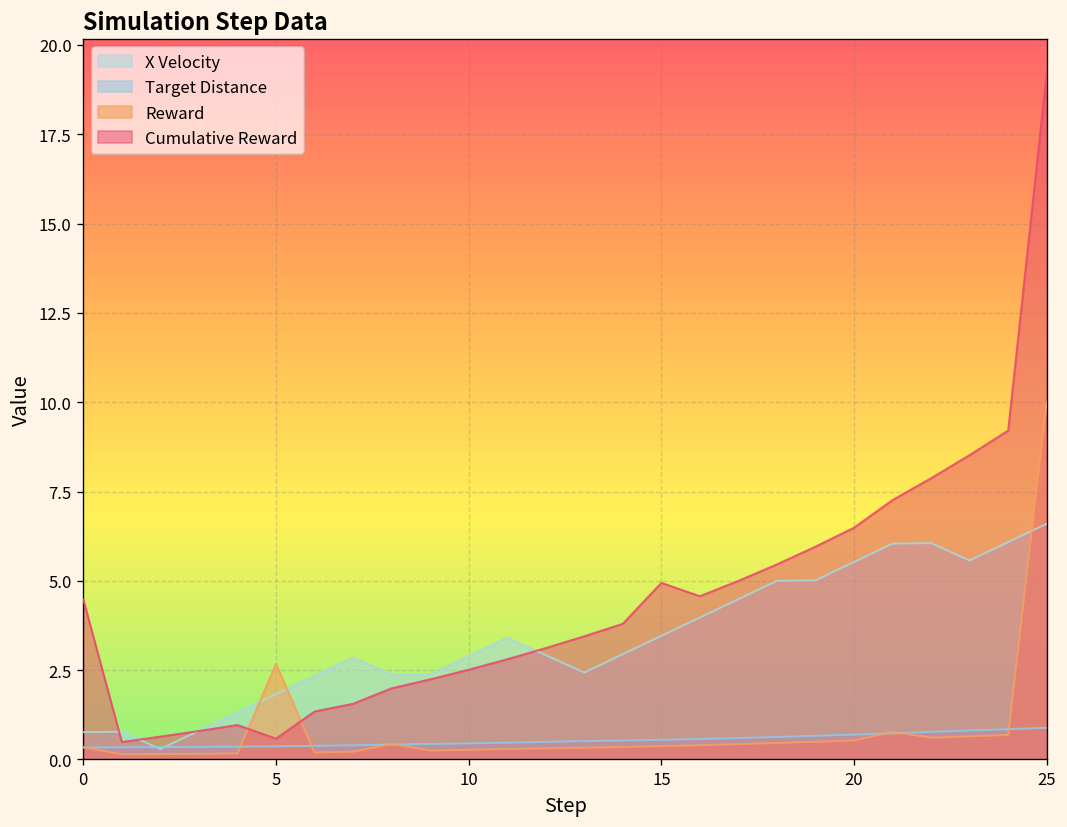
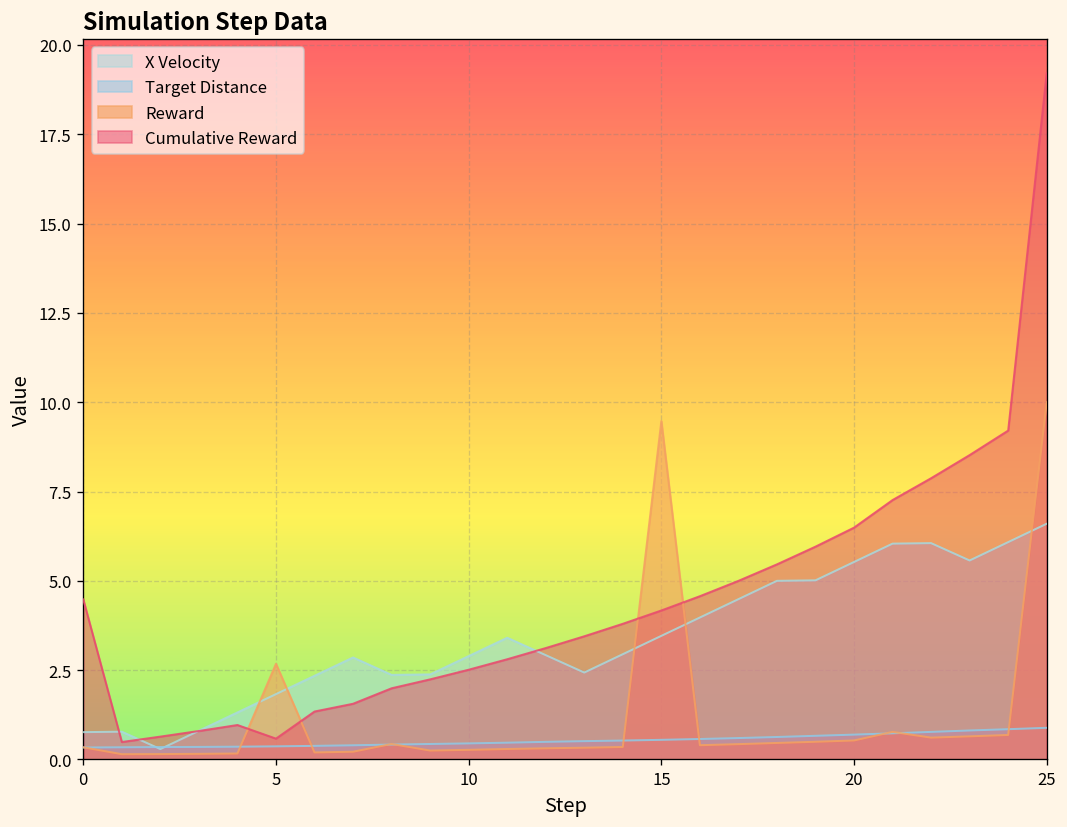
  {
    "Reward": {
      "5": 2.7,
      "10": 0.3,
-     "15": 0.4,
+     "15": 9.5,
      "20": 0.5,
      "25": 10.0
    },
    "Cumulative Reward": {
      "0": 4.5,
      "5": 0.6,
      "10": 2.5,
-     "15": 4.9,
+     "15": 4.2,
      "20": 6.5,
      "25": 19.2
    }
  }
